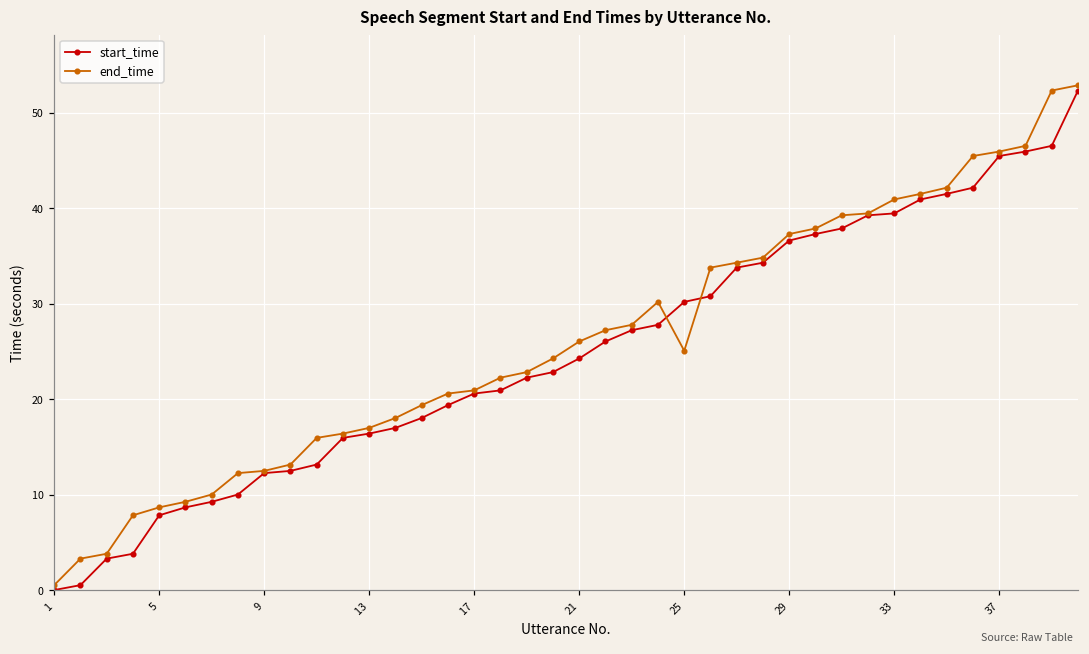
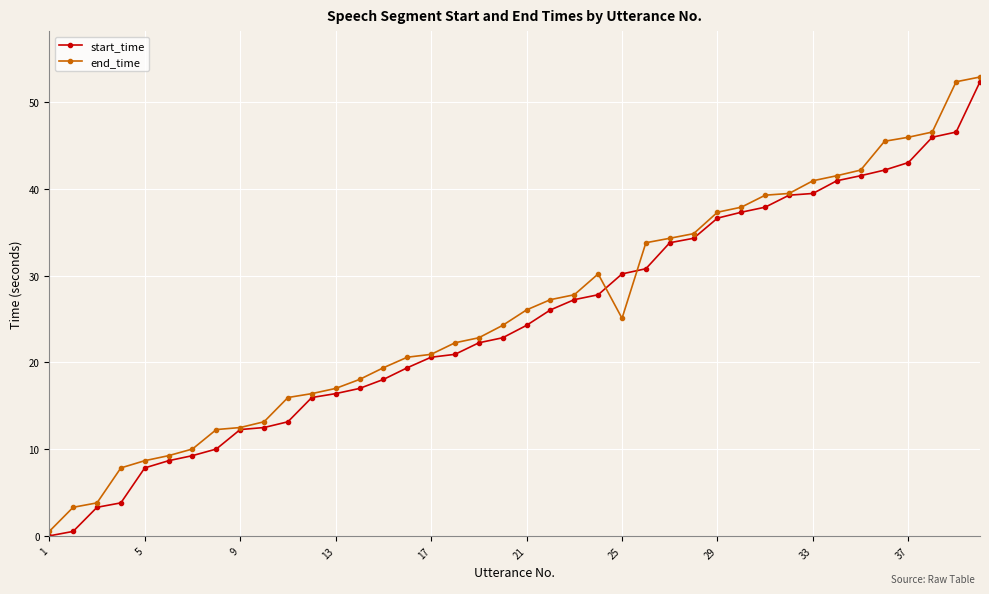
  {
    "start_time": {
      "1": 0,
      "5": 8,
      "13": 16,
      "17": 21,
      "21": 24,
      "25": 30,
      "29": 37,
      "33": 39,
-     "37": 45
+     "37": 43
    },
    "end_time": {
      "1": 1,
      "5": 9,
      "13": 17,
      "17": 21,
      "21": 26,
      "25": 25,
      "29": 37,
      "33": 41,
      "37": 46
    }
  }
